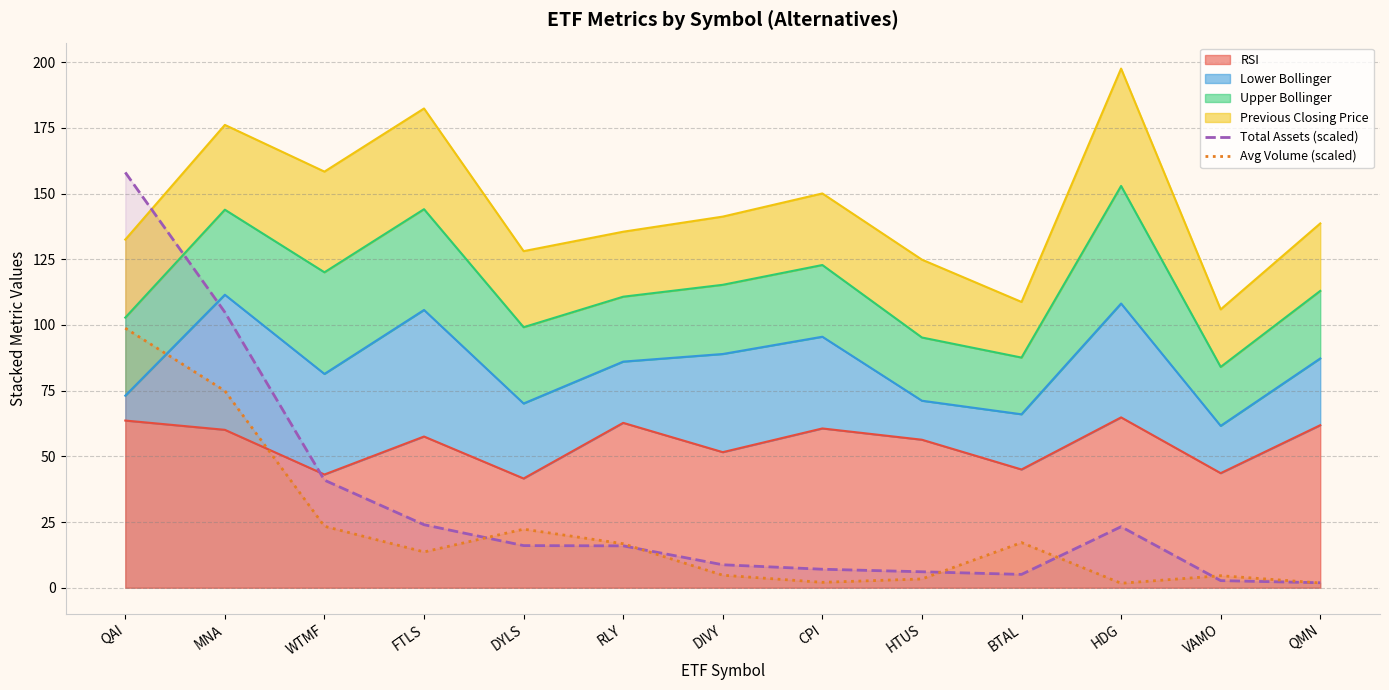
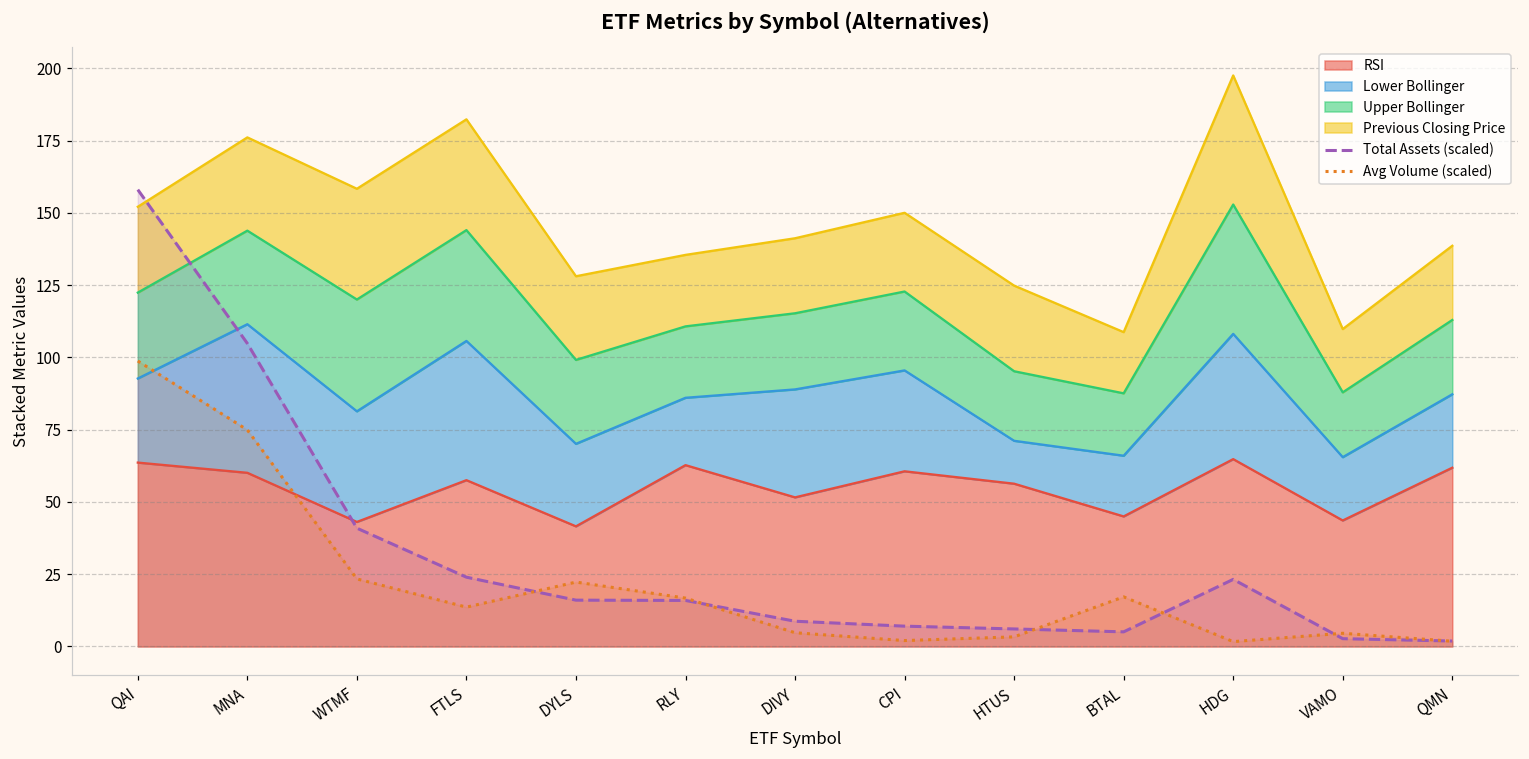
  {
    "Lower Bollinger": {
-     "QAI": 9,
+     "QAI": 29,
      "MNA": 51,
      "WTMF": 38,
      "FTLS": 48,
      "DYLS": 29,
      "RLY": 23,
      "DIVY": 37,
      "CPI": 35,
      "HTUS": 15,
      "BTAL": 21,
      "HDG": 43,
-     "VAMO": 18,
+     "VAMO": 22,
      "QMN": 25
    },
    "Upper Bollinger": {
      "QAI": 30,
      "MNA": 32,
      "WTMF": 39,
      "FTLS": 38,
      "DYLS": 29,
      "RLY": 25,
      "DIVY": 26,
      "CPI": 27,
      "HTUS": 24,
      "BTAL": 22,
      "HDG": 45,
      "VAMO": 22,
      "QMN": 26
    },
    "Previous Closing Price": {
      "QAI": 30,
      "MNA": 32,
      "WTMF": 38,
      "FTLS": 38,
      "DYLS": 29,
      "RLY": 25,
      "DIVY": 26,
      "CPI": 27,
      "HTUS": 30,
      "BTAL": 21,
      "HDG": 45,
      "VAMO": 22,
      "QMN": 26
    },
    "Total Assets (scaled)": {
      "QAI": 158,
      "MNA": 105,
      "WTMF": 41,
      "FTLS": 24,
      "DYLS": 16,
      "DIVY": 9,
      "CPI": 7,
      "HTUS": 6,
      "BTAL": 5,
      "HDG": 23,
      "VAMO": 3
    }
  }
